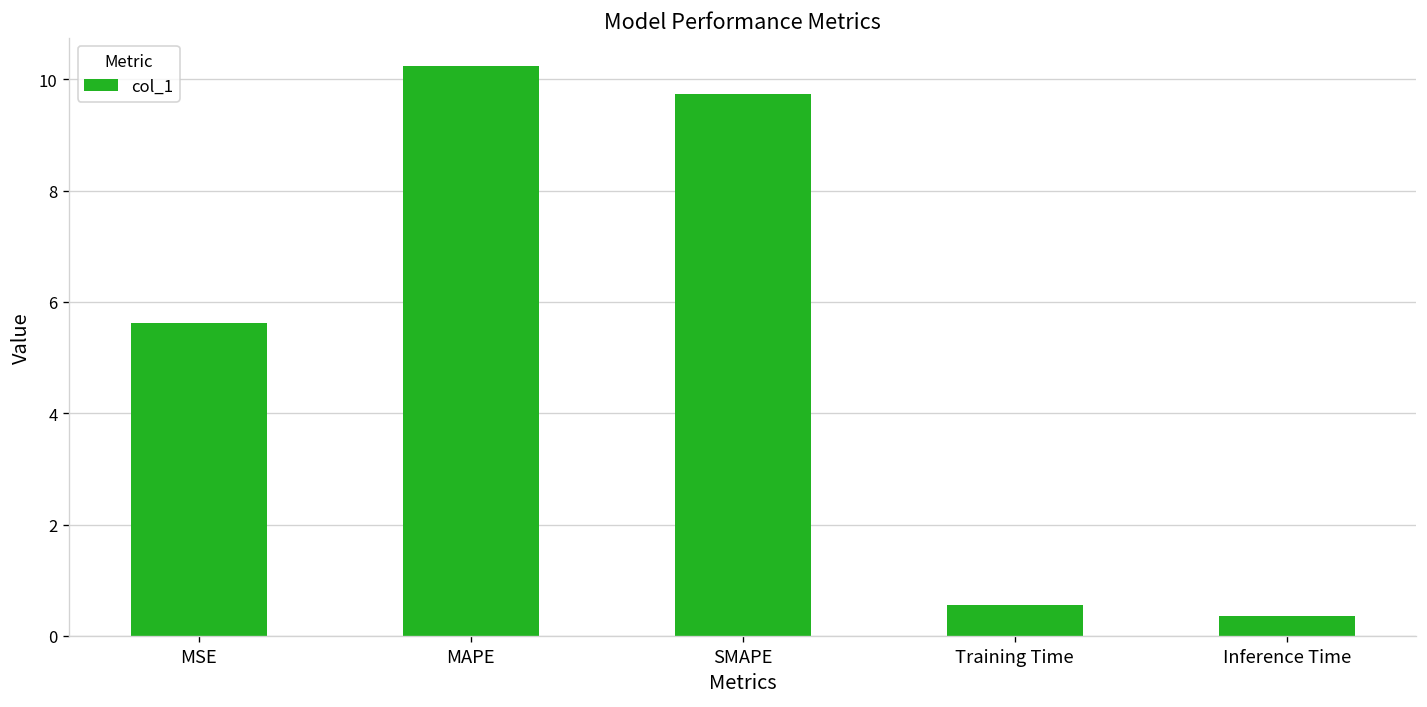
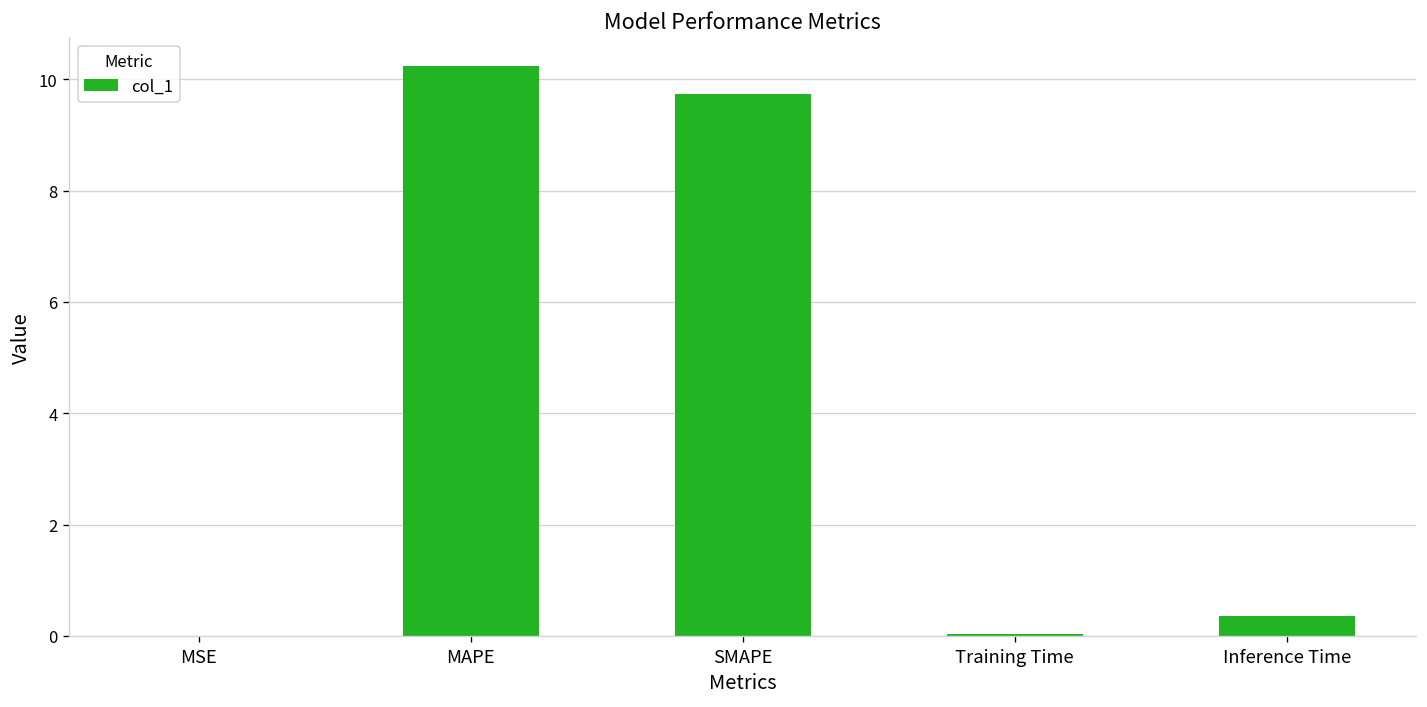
  {
-   "MSE": 5.6,
+   "MSE": 0.0,
    "MAPE": 10.2,
    "SMAPE": 9.7,
-   "Training Time": 0.6,
+   "Training Time": 0.0,
    "Inference Time": 0.4
  }
